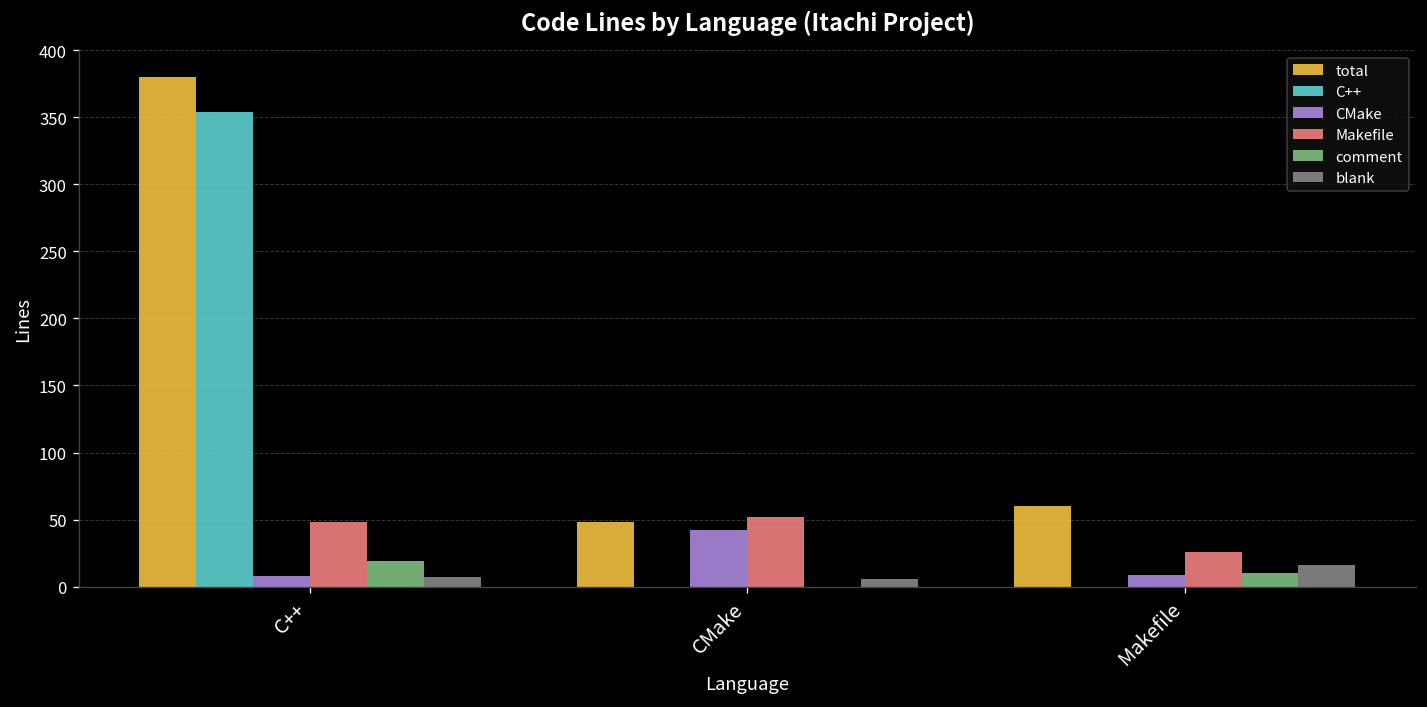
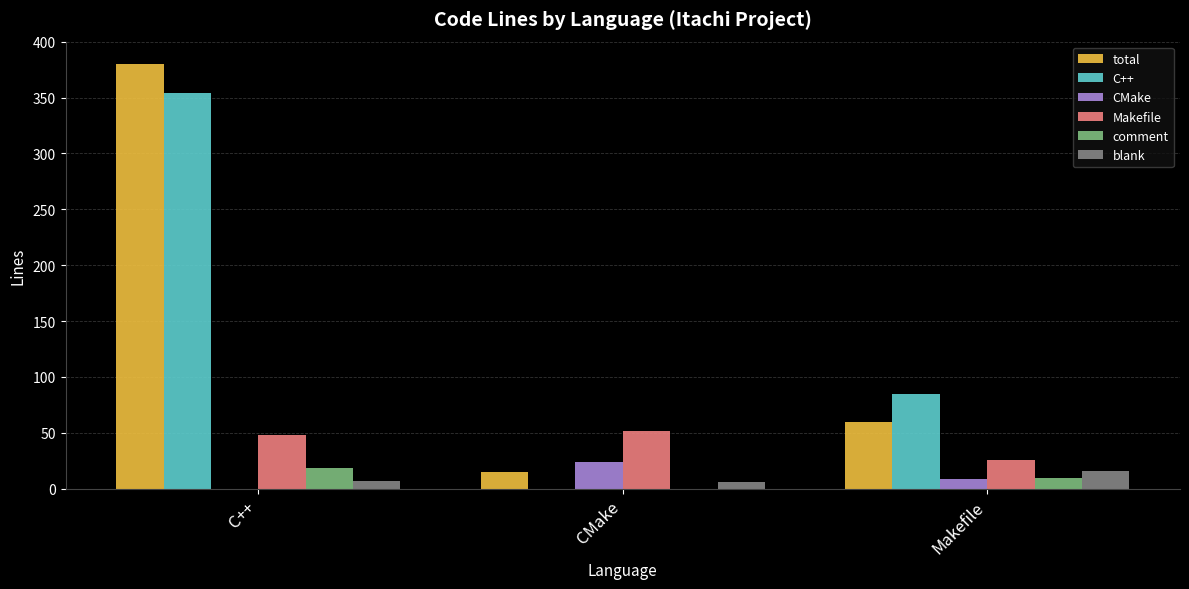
  {
    "total": {
      "C++": 380,
-     "CMake": 48,
+     "CMake": 15,
      "Makefile": 60
    },
    "C++": {
      "C++": 354,
      "CMake": 0,
-     "Makefile": 0
+     "Makefile": 85
    },
    "CMake": {
-     "C++": 8,
-     "CMake": 42,
+     "C++": 0,
+     "CMake": 24,
      "Makefile": 9
    },
    "Makefile": {
      "C++": 48,
      "CMake": 52,
      "Makefile": 26
    }
  }
